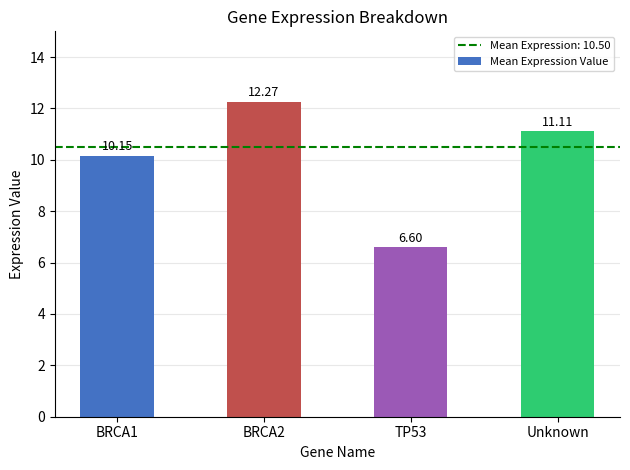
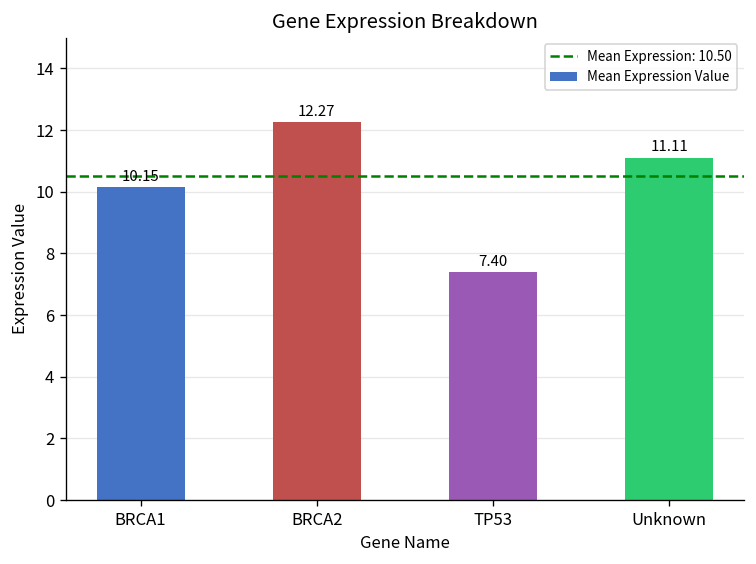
  {
    "BRCA1": 10.15,
    "BRCA2": 12.27,
-   "TP53": 6.60,
+   "TP53": 7.40,
    "Unknown": 11.11
  }
